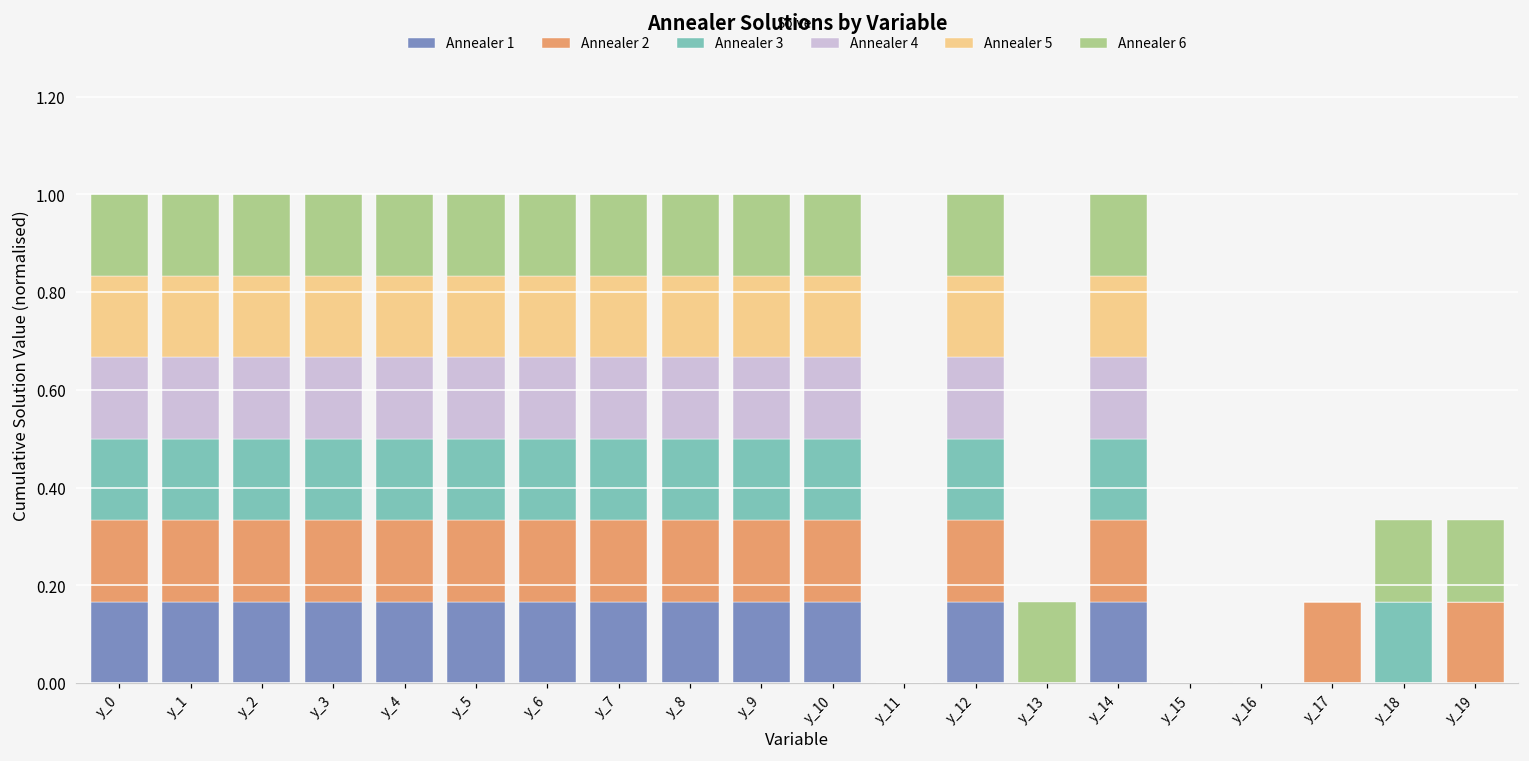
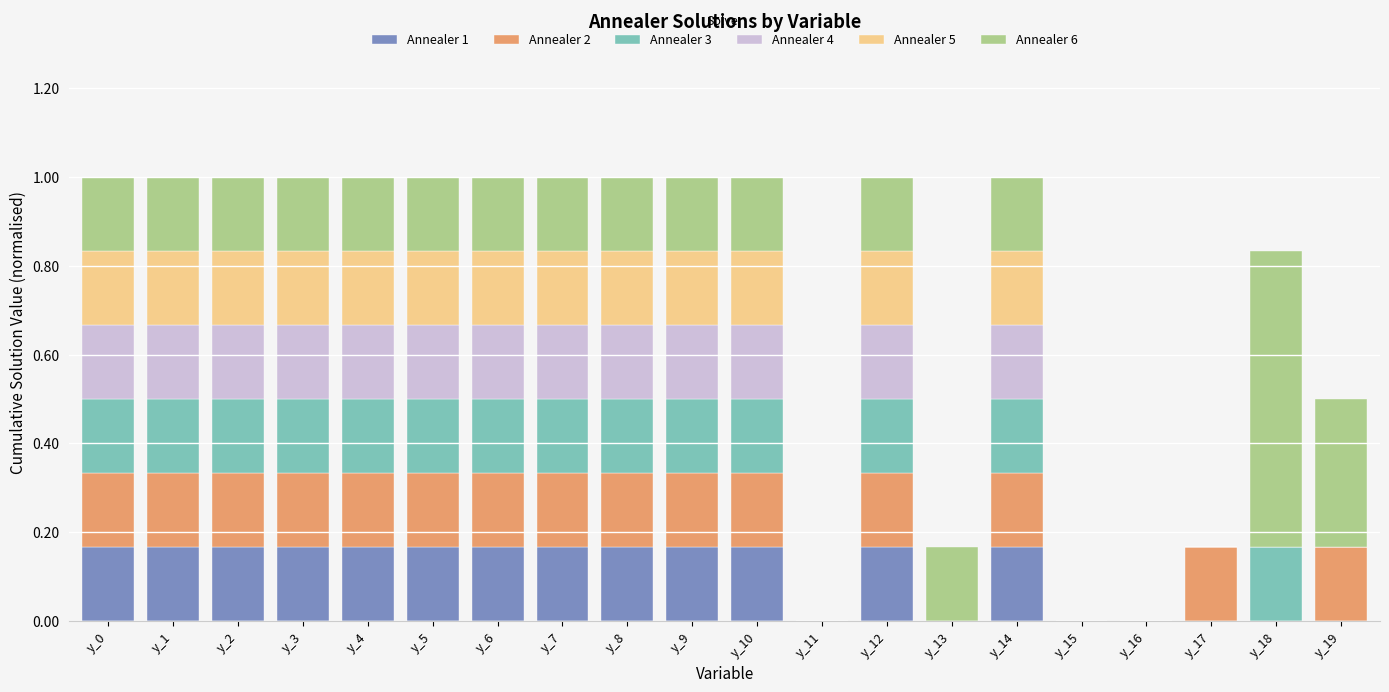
  {
    "Annealer 1": {
      "y_0": 0.17,
      "y_1": 0.17,
      "y_2": 0.17,
      "y_3": 0.17,
      "y_4": 0.17,
      "y_5": 0.17,
      "y_6": 0.17,
      "y_7": 0.17,
      "y_8": 0.17,
      "y_9": 0.17,
      "y_10": 0.17,
      "y_11": 0.00,
      "y_12": 0.17,
      "y_13": 0.00,
      "y_14": 0.17,
      "y_15": 0.00,
      "y_16": 0.00,
      "y_17": 0.00,
      "y_18": 0.00,
      "y_19": 0.00
    },
    "Annealer 2": {
      "y_0": 0.17,
      "y_1": 0.17,
      "y_2": 0.17,
      "y_3": 0.17,
      "y_4": 0.17,
      "y_5": 0.17,
      "y_6": 0.17,
      "y_7": 0.17,
      "y_8": 0.17,
      "y_9": 0.17,
      "y_10": 0.17,
      "y_11": 0.00,
      "y_12": 0.17,
      "y_13": 0.00,
      "y_14": 0.17,
      "y_15": 0.00,
      "y_16": 0.00,
      "y_17": 0.17,
      "y_18": 0.00,
      "y_19": 0.17
    },
    "Annealer 3": {
      "y_0": 0.17,
      "y_1": 0.17,
      "y_2": 0.17,
      "y_3": 0.17,
      "y_4": 0.17,
      "y_5": 0.17,
      "y_6": 0.17,
      "y_7": 0.17,
      "y_8": 0.17,
      "y_9": 0.17,
      "y_10": 0.17,
      "y_11": 0.00,
      "y_12": 0.17,
      "y_13": 0.00,
      "y_14": 0.17,
      "y_15": 0.00,
      "y_16": 0.00,
      "y_17": 0.00,
      "y_18": 0.17,
      "y_19": 0.00
    },
    "Annealer 4": {
      "y_0": 0.17,
      "y_1": 0.17,
      "y_2": 0.17,
      "y_3": 0.17,
      "y_4": 0.17,
      "y_5": 0.17,
      "y_6": 0.17,
      "y_7": 0.17,
      "y_8": 0.17,
      "y_9": 0.17,
      "y_10": 0.17,
      "y_11": 0.00,
      "y_12": 0.17,
      "y_13": 0.00,
      "y_14": 0.17,
      "y_15": 0.00,
      "y_16": 0.00,
      "y_17": 0.00,
      "y_18": 0.00,
      "y_19": 0.00
    },
    "Annealer 5": {
      "y_0": 0.17,
      "y_1": 0.17,
      "y_2": 0.17,
      "y_3": 0.17,
      "y_4": 0.17,
      "y_5": 0.17,
      "y_6": 0.17,
      "y_7": 0.17,
      "y_8": 0.17,
      "y_9": 0.17,
      "y_10": 0.17,
      "y_11": 0.00,
      "y_12": 0.17,
      "y_13": 0.00,
      "y_14": 0.17,
      "y_15": 0.00,
      "y_16": 0.00,
      "y_17": 0.00,
      "y_18": 0.00,
      "y_19": 0.00
    },
    "Annealer 6": {
-     "y_18": 0.17,
-     "y_19": 0.17
+     "y_18": 0.67,
+     "y_19": 0.33
    }
  }
